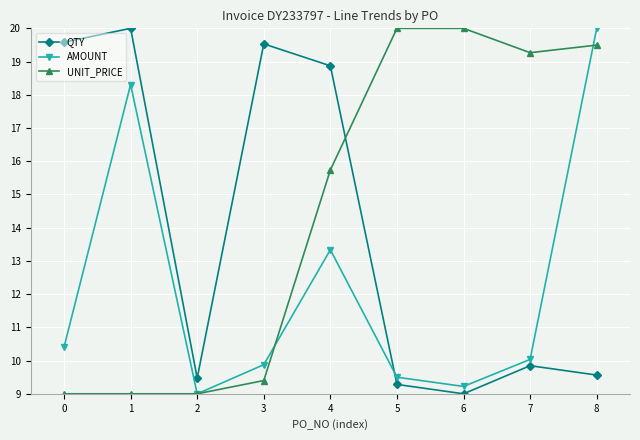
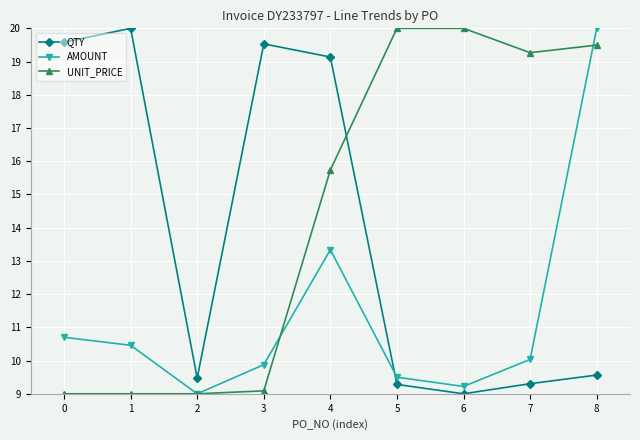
  {
    "QTY": {
      "1": 20.0,
      "2": 9.5,
      "3": 19.5,
-     "4": 18.9,
+     "4": 19.1,
      "5": 9.3,
      "6": 9.0,
-     "7": 9.8,
+     "7": 9.3,
      "8": 9.6
    },
    "AMOUNT": {
-     "0": 10.4,
-     "1": 18.3,
+     "0": 10.7,
+     "1": 10.5,
      "3": 9.9,
      "4": 13.3,
      "5": 9.5,
      "6": 9.2,
      "7": 10.0,
      "8": 20.0
    },
    "UNIT_PRICE": {
      "0": 9.0,
      "1": 9.0,
-     "3": 9.4,
+     "3": 9.1,
      "4": 15.7,
      "5": 20.0,
      "6": 20.0,
      "7": 19.3,
      "8": 19.5
    }
  }
